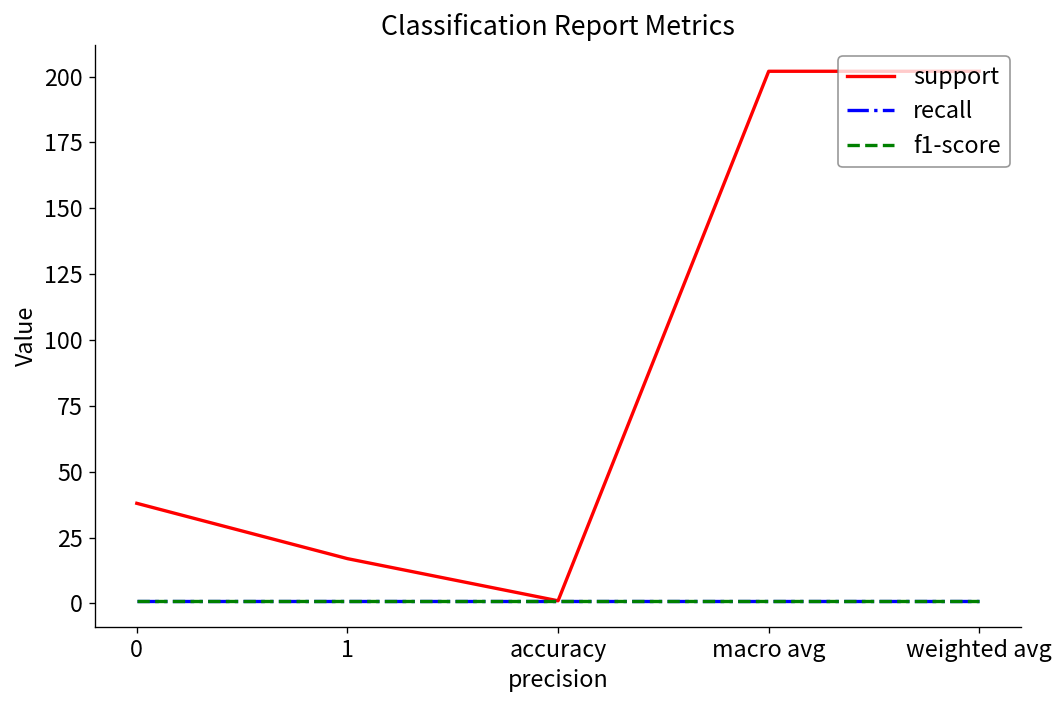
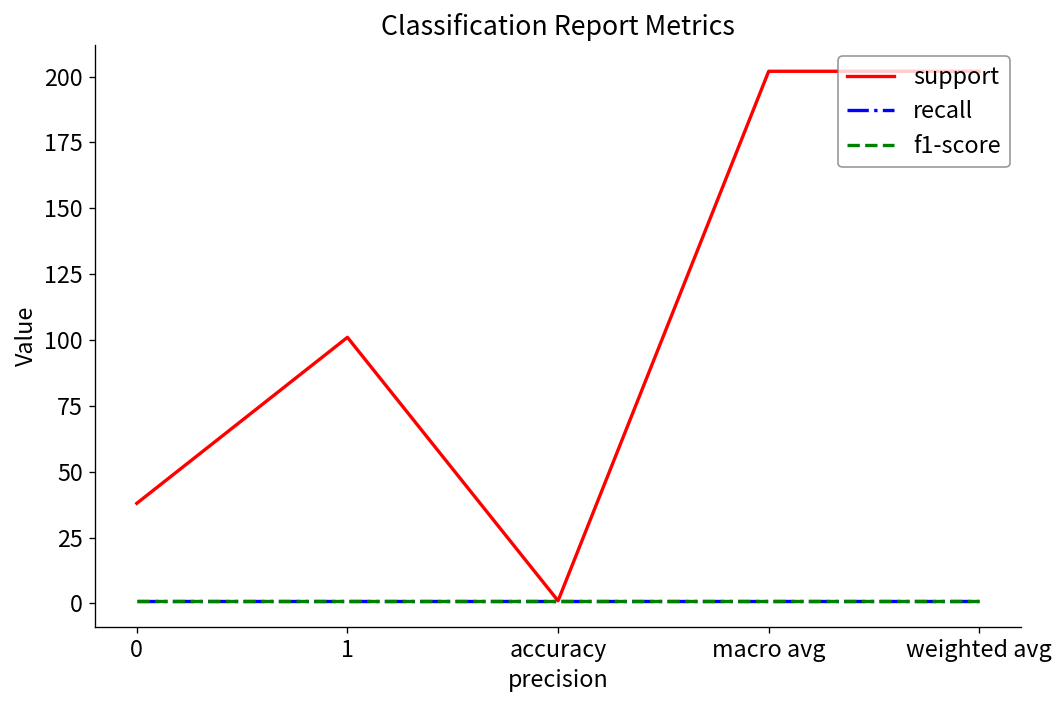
  {
    "support": {
      "0": 38,
-     "1": 17,
+     "1": 101,
      "macro avg": 202
    },
    "f1-score": {
      "0": 1,
      "1": 1,
      "macro avg": 1,
      "weighted avg": 1
    }
  }
